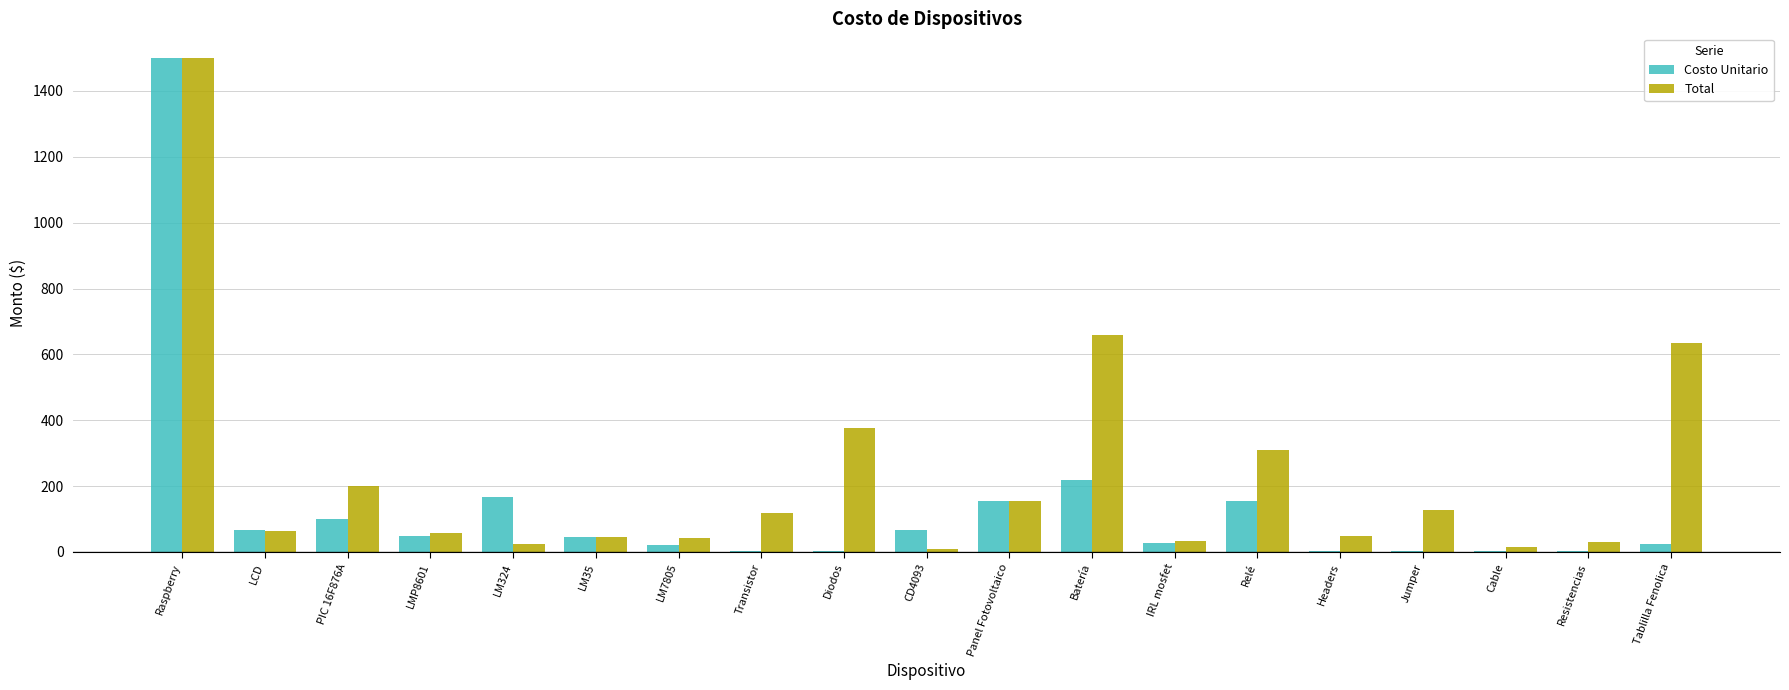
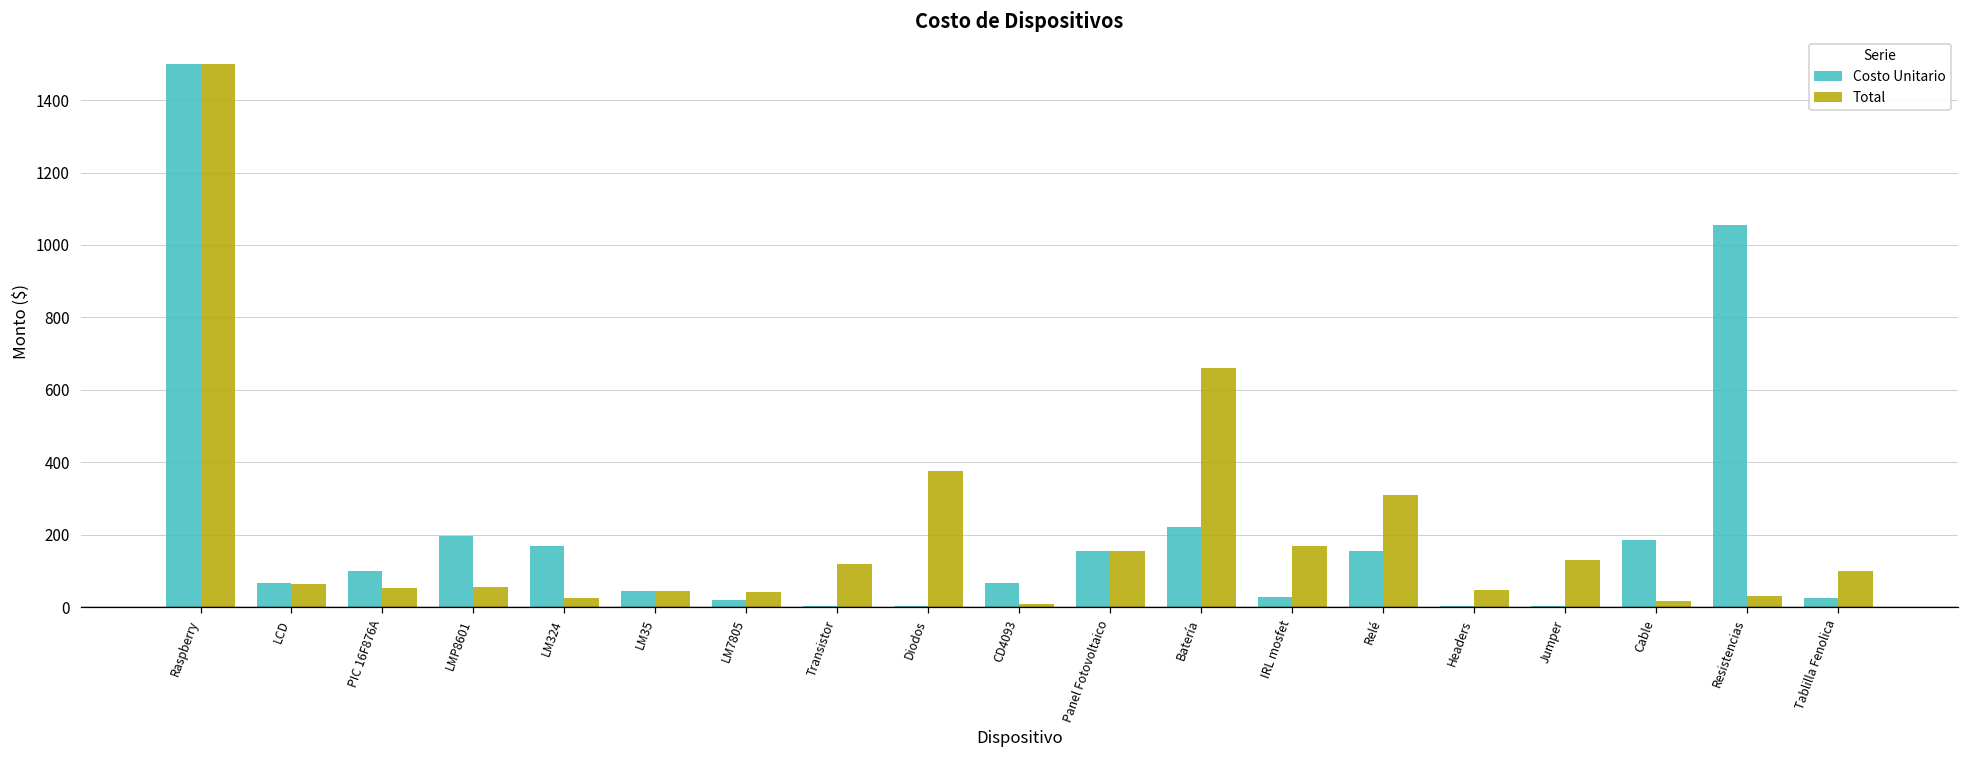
  {
    "Costo Unitario": {
      "Raspberry": 1500,
      "LCD": 70,
      "PIC 16F876A": 100,
-     "LMP8601": 50,
+     "LMP8601": 200,
      "LM324": 170,
      "LM35": 50,
      "LM7805": 20,
      "CD4093": 70,
      "Panel Fotovoltaico": 160,
      "Batería": 220,
      "IRL mosfet": 30,
      "Relé": 160,
-     "Cable": 0,
-     "Resistencias": 0,
+     "Cable": 190,
+     "Resistencias": 1050,
      "Tablilla Fenolica": 30
    },
    "Total": {
      "Raspberry": 1500,
      "LCD": 60,
-     "PIC 16F876A": 200,
+     "PIC 16F876A": 50,
      "LMP8601": 60,
      "LM324": 20,
      "LM35": 50,
      "LM7805": 40,
      "Transistor": 120,
      "Diodos": 380,
      "CD4093": 10,
      "Panel Fotovoltaico": 160,
      "Batería": 660,
-     "IRL mosfet": 30,
+     "IRL mosfet": 170,
      "Relé": 310,
      "Headers": 50,
      "Jumper": 130,
      "Cable": 20,
      "Resistencias": 30,
-     "Tablilla Fenolica": 640
+     "Tablilla Fenolica": 100
    }
  }
